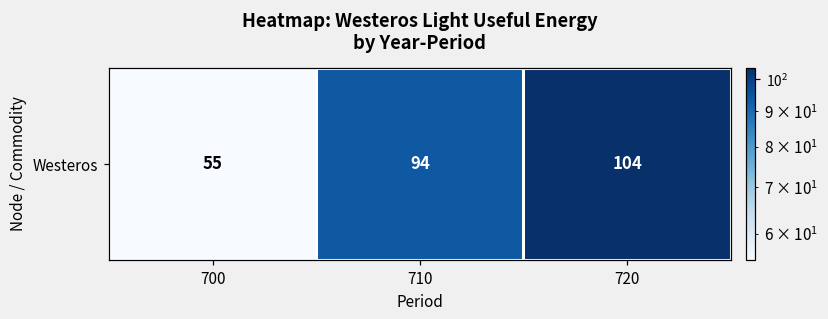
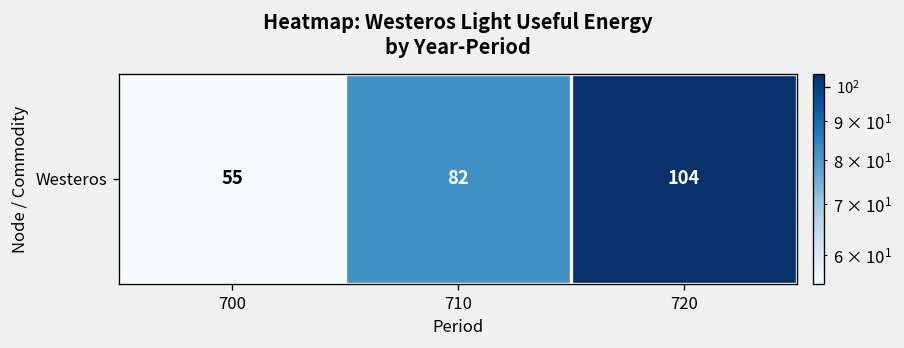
  {
    "Westeros": {
      "700": 55,
-     "710": 94,
+     "710": 82,
      "720": 104
    }
  }
